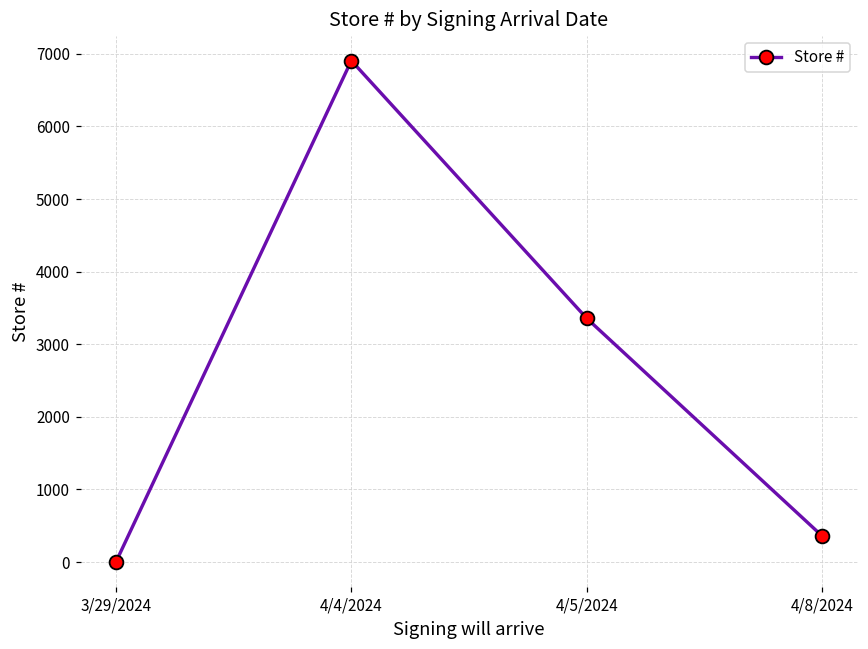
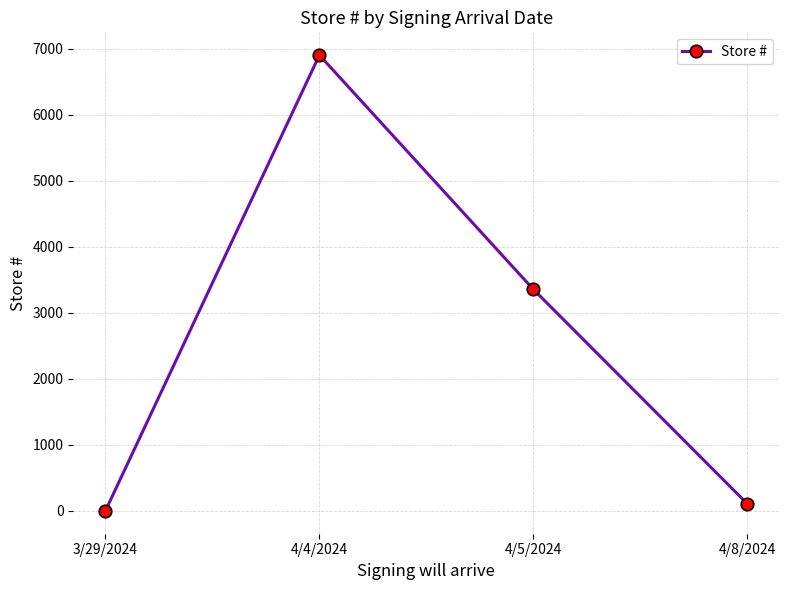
  {
    "3/29/2024": 0,
    "4/4/2024": 6900,
    "4/5/2024": 3400,
-   "4/8/2024": 400
+   "4/8/2024": 100
  }
